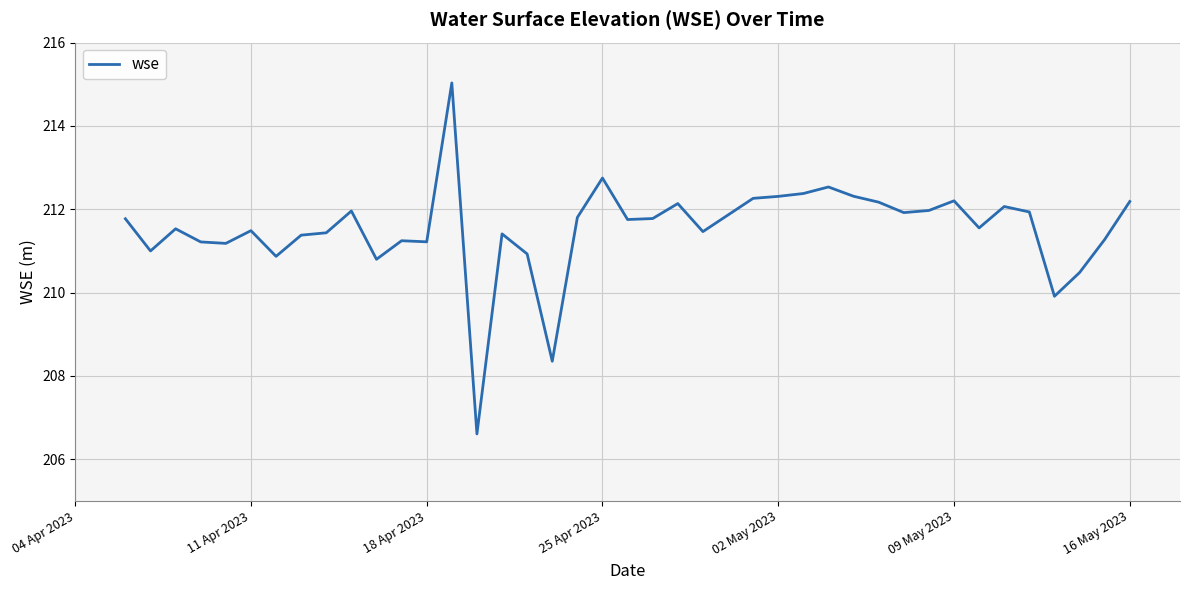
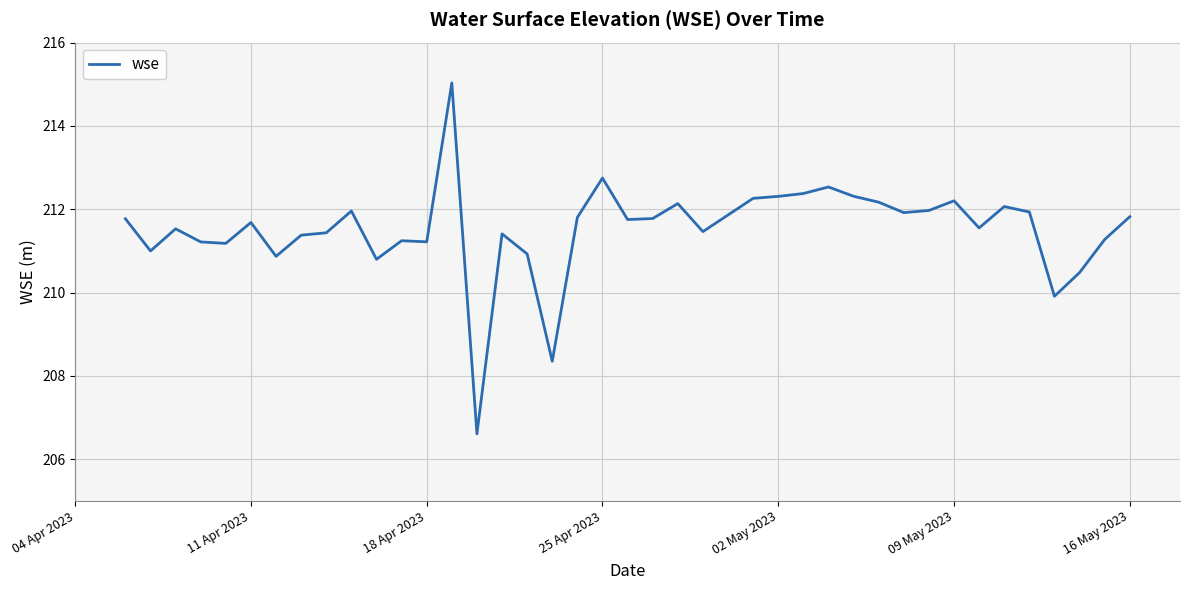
  {
-   "11 Apr 2023": 211.5,
+   "11 Apr 2023": 211.7,
    "18 Apr 2023": 211.2,
    "25 Apr 2023": 212.7,
    "02 May 2023": 212.3,
    "09 May 2023": 212.2,
-   "16 May 2023": 212.2
+   "16 May 2023": 211.8
  }
